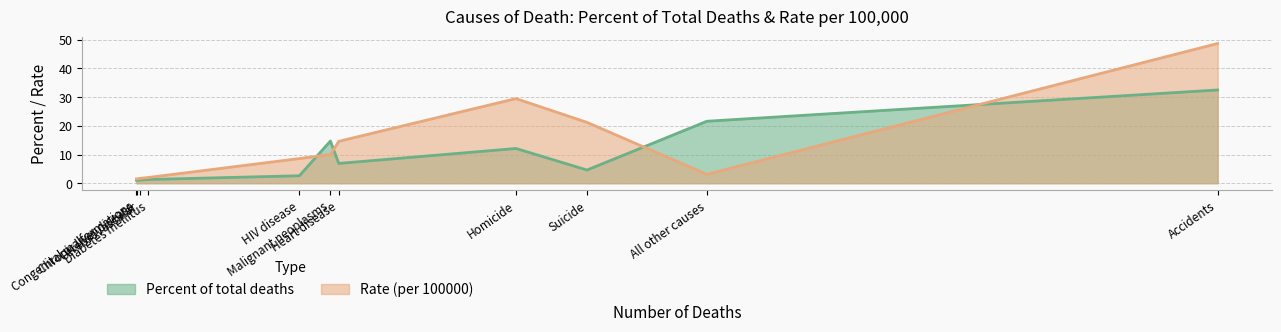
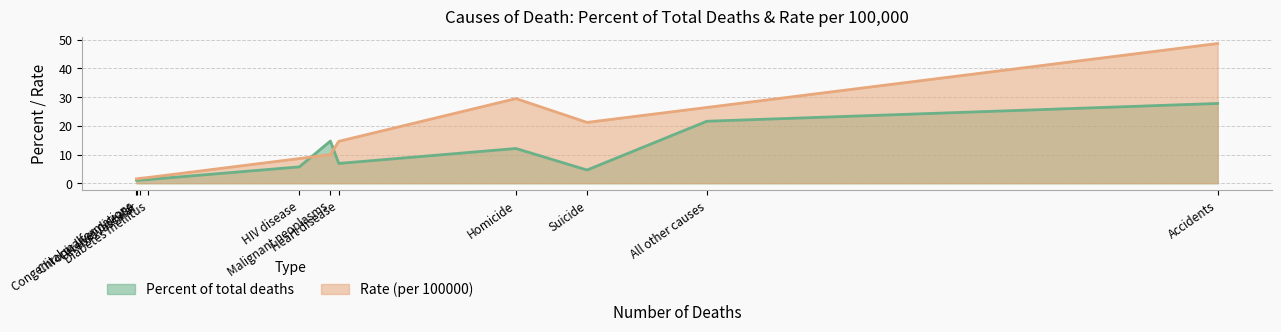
  {
    "Percent of total deaths": {
-     "HIV disease": 3,
+     "HIV disease": 6,
      "Malignant neoplasms": 15,
      "Heart disease": 7,
      "Homicide": 12,
      "Suicide": 5,
      "All other causes": 22,
-     "Accidents": 33
+     "Accidents": 28
    },
    "Rate (per 100000)": {
      "HIV disease": 9,
      "Malignant neoplasms": 10,
      "Heart disease": 15,
      "Homicide": 30,
      "Suicide": 21,
-     "All other causes": 3,
+     "All other causes": 26,
      "Accidents": 49
    }
  }
